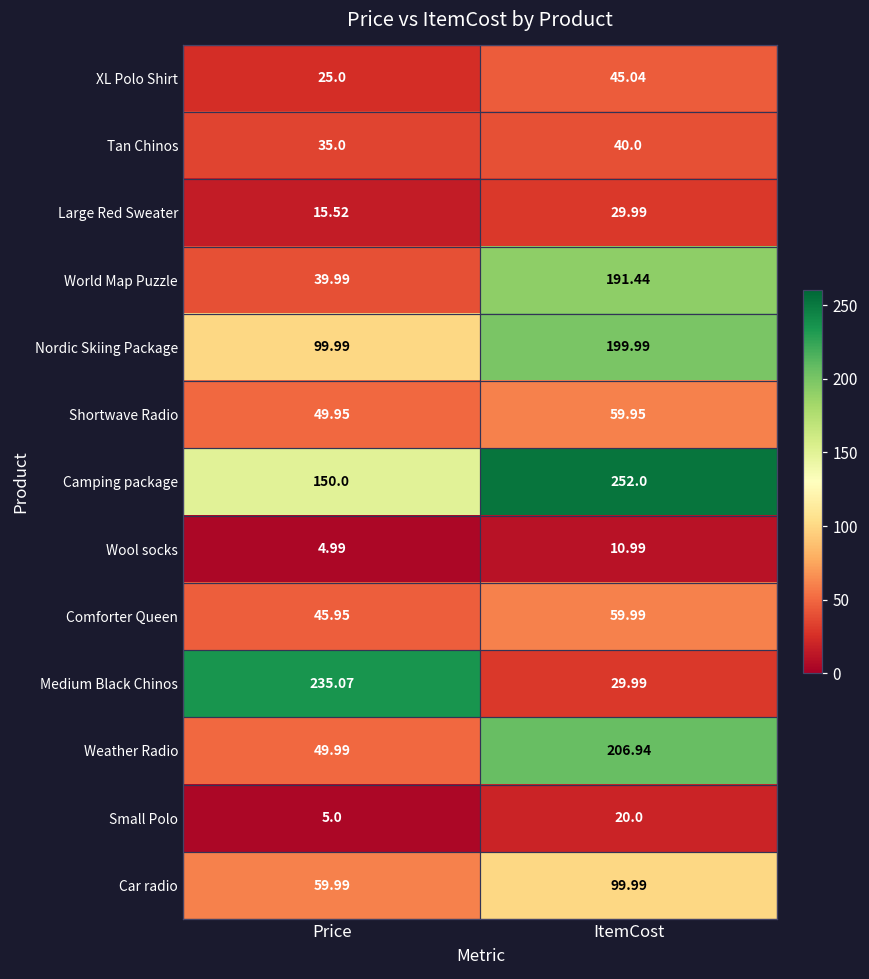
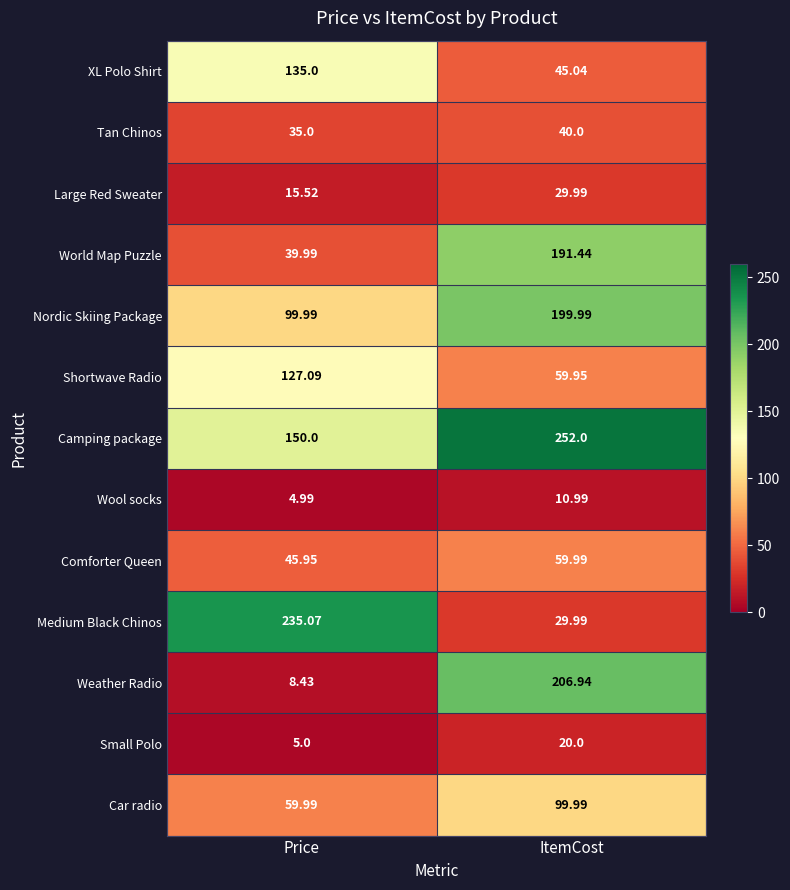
  {
    "XL Polo Shirt": {
-     "Price": 25.0,
+     "Price": 135.0,
      "ItemCost": 45.04
    },
    "Tan Chinos": {
      "Price": 35.0,
      "ItemCost": 40.0
    },
    "Large Red Sweater": {
      "Price": 15.52,
      "ItemCost": 29.99
    },
    "World Map Puzzle": {
      "Price": 39.99,
      "ItemCost": 191.44
    },
    "Nordic Skiing Package": {
      "Price": 99.99,
      "ItemCost": 199.99
    },
    "Shortwave Radio": {
-     "Price": 49.95,
+     "Price": 127.09,
      "ItemCost": 59.95
    },
    "Camping package": {
      "Price": 150.0,
      "ItemCost": 252.0
    },
    "Wool socks": {
      "Price": 4.99,
      "ItemCost": 10.99
    },
    "Comforter Queen": {
      "Price": 45.95,
      "ItemCost": 59.99
    },
    "Medium Black Chinos": {
      "Price": 235.07,
      "ItemCost": 29.99
    },
    "Weather Radio": {
-     "Price": 49.99,
+     "Price": 8.43,
      "ItemCost": 206.94
    },
    "Small Polo": {
      "Price": 5.0,
      "ItemCost": 20.0
    },
    "Car radio": {
      "Price": 59.99,
      "ItemCost": 99.99
    }
  }
